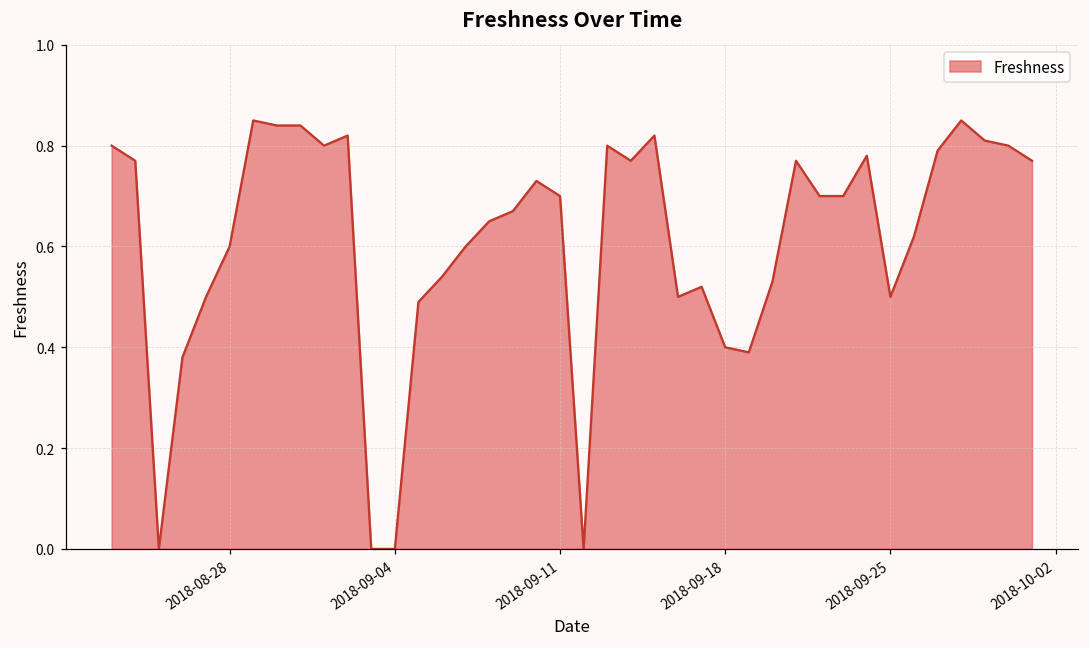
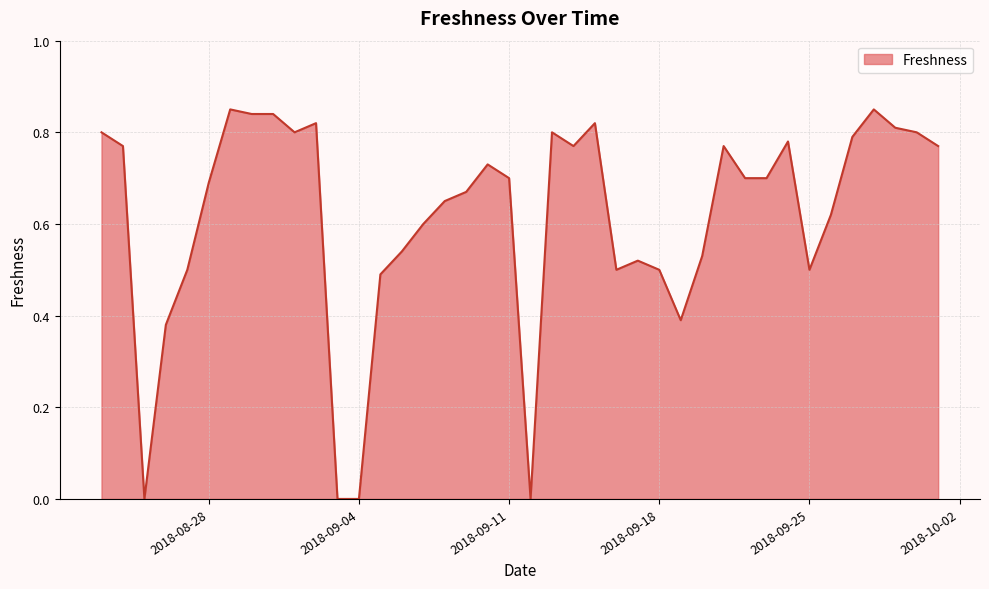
  {
-   "2018-08-28": 0.60,
+   "2018-08-28": 0.69,
    "2018-09-04": 0.00,
    "2018-09-11": 0.70,
-   "2018-09-18": 0.4,
+   "2018-09-18": 0.5,
    "2018-09-25": 0.50
  }
